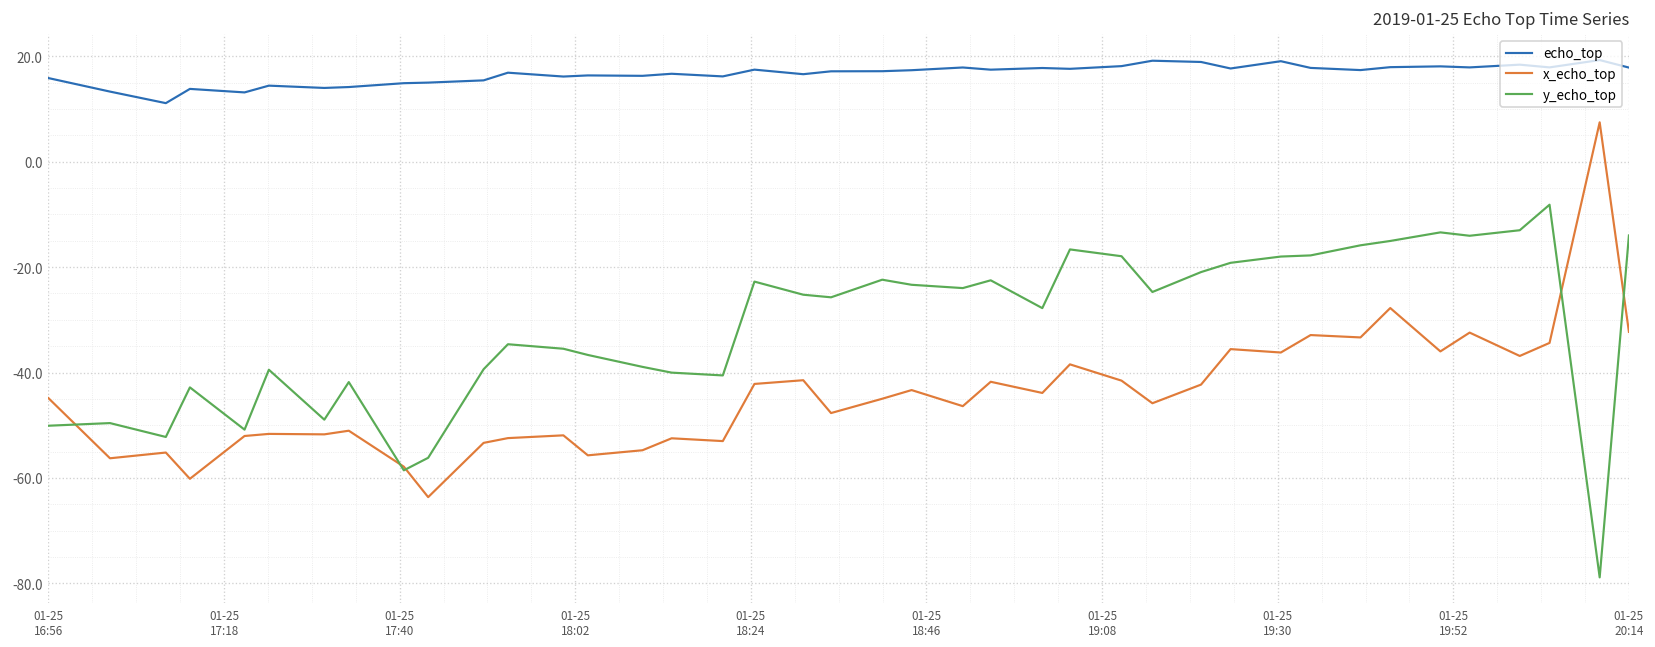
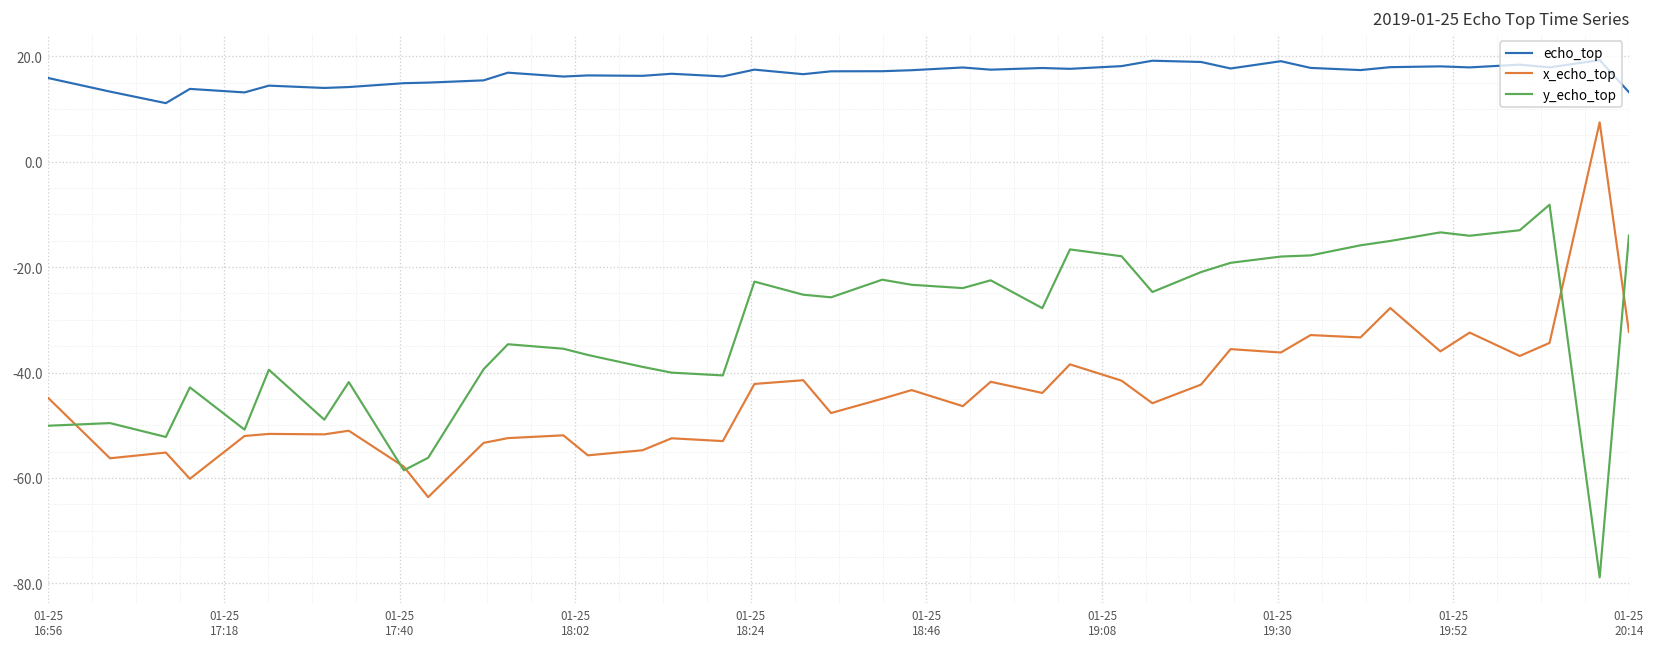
  {
    "echo_top": {
      "01-25 16:56": 16,
-     "01-25 20:14": 18
+     "01-25 20:14": 13
    },
    "x_echo_top": {
      "01-25 16:56": -45,
      "01-25 20:14": -32
    },
    "y_echo_top": {
      "01-25 16:56": -50,
      "01-25 20:14": -14
    }
  }
